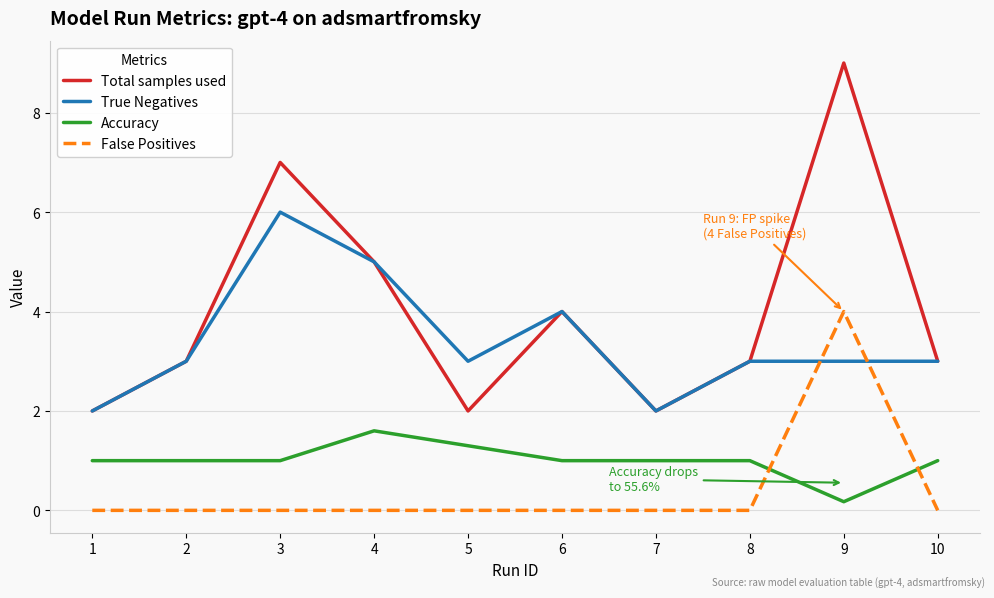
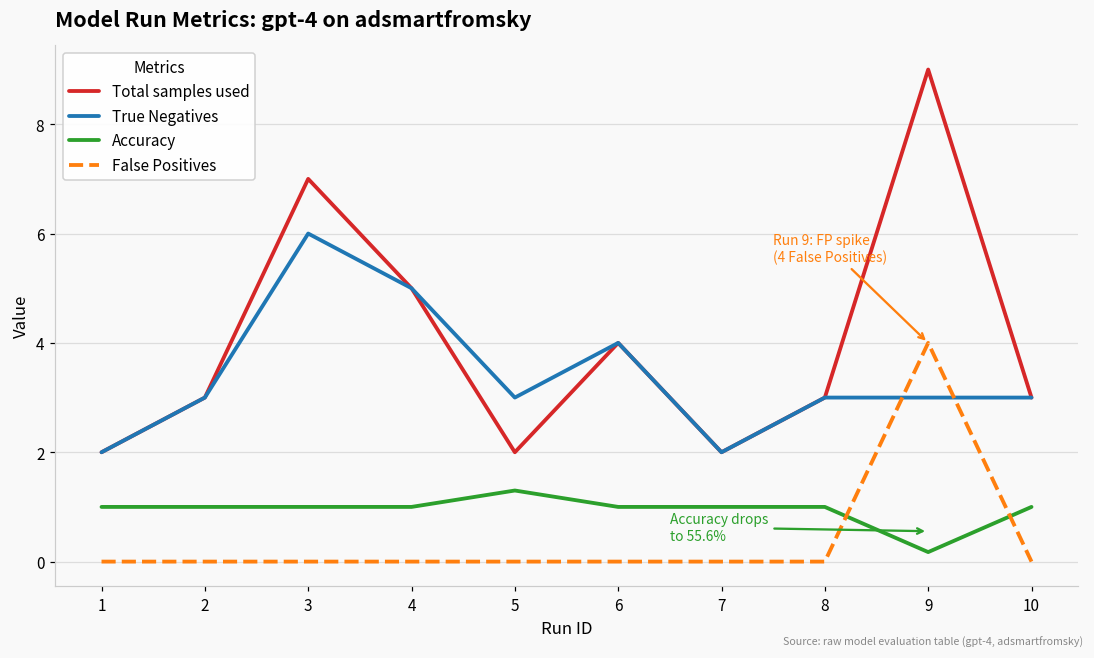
  {
    "Total samples used": {
      "3": "7.0",
      "5": "2.0",
      "9": "9.0"
    },
    "True Negatives": {
      "3": "6.0",
      "5": "3.0",
      "9": "3.0"
    },
    "Accuracy": {
      "1": "1.0",
      "2": "1.0",
      "3": "1.0",
-     "4": "1.6",
+     "4": "1.0",
      "5": "1.3",
      "6": "1.0",
      "9": "0.2",
      "10": "1.0"
    },
    "False Positives": {
      "9": "(4 False Positives)"
    }
  }
